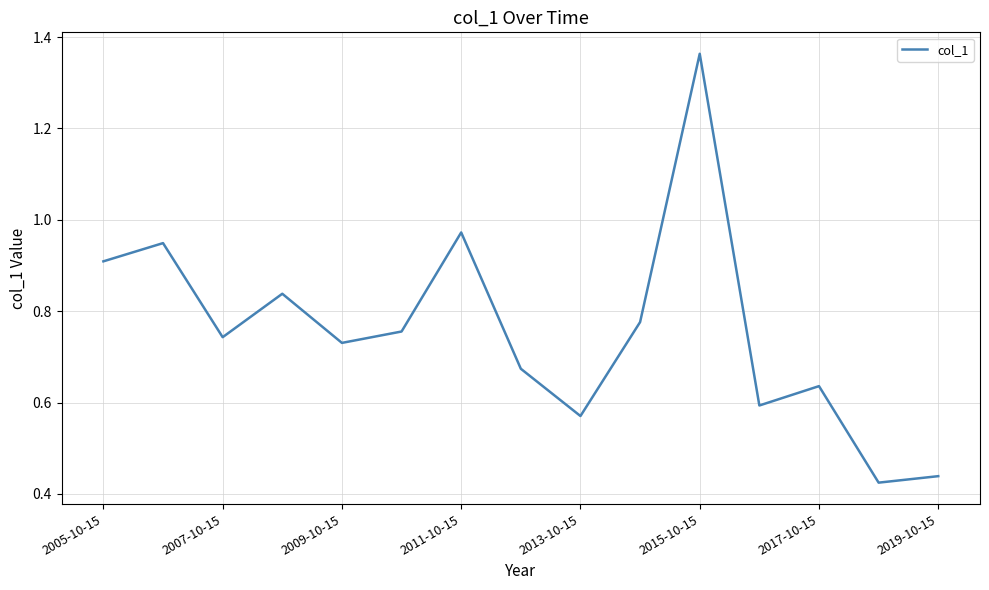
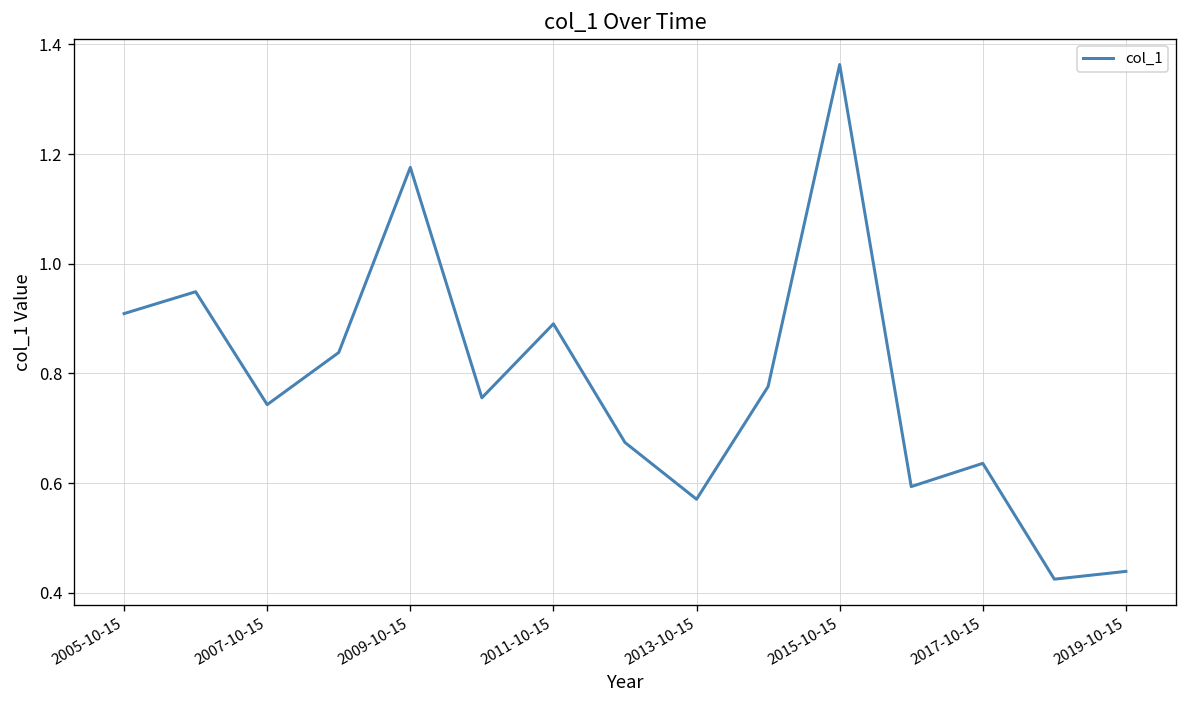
  {
    "2005-10-15": 0.91,
    "2007-10-15": 0.74,
-   "2009-10-15": 0.73,
-   "2011-10-15": 0.97,
+   "2009-10-15": 1.18,
+   "2011-10-15": 0.89,
    "2013-10-15": 0.57,
    "2015-10-15": 1.36,
    "2017-10-15": 0.64,
    "2019-10-15": 0.44
  }
